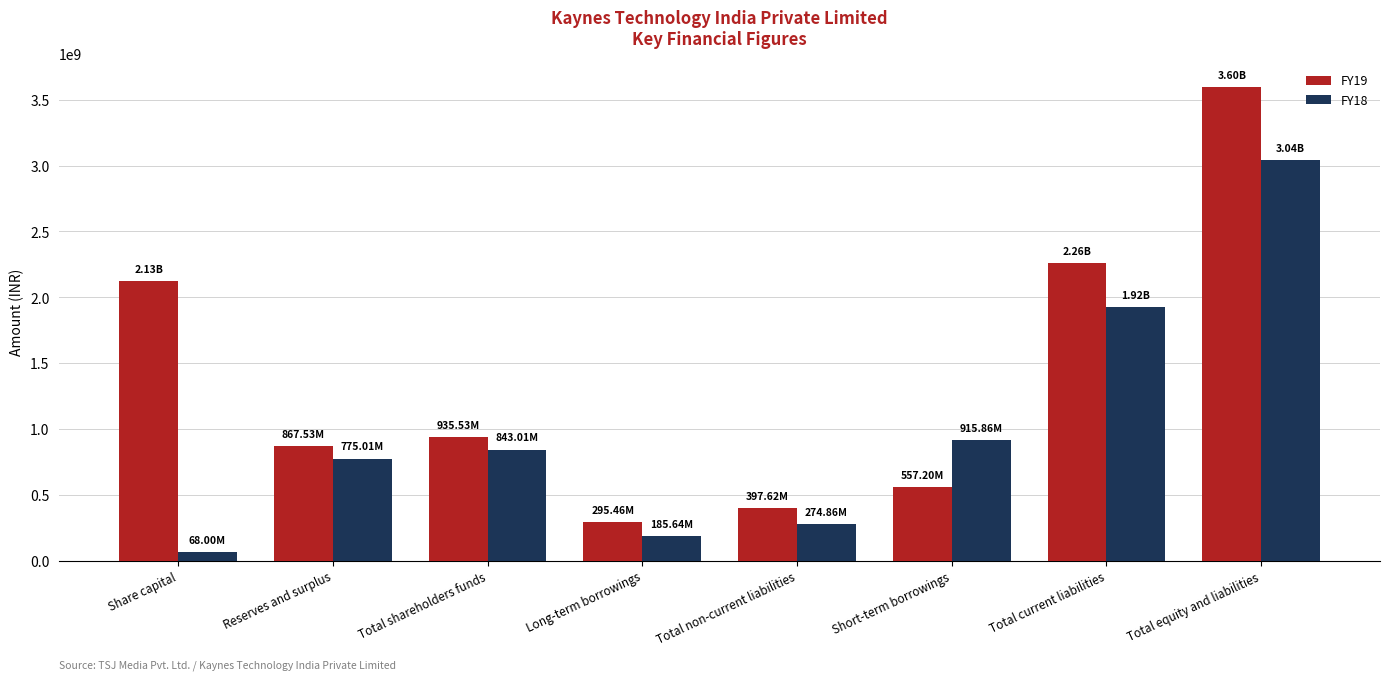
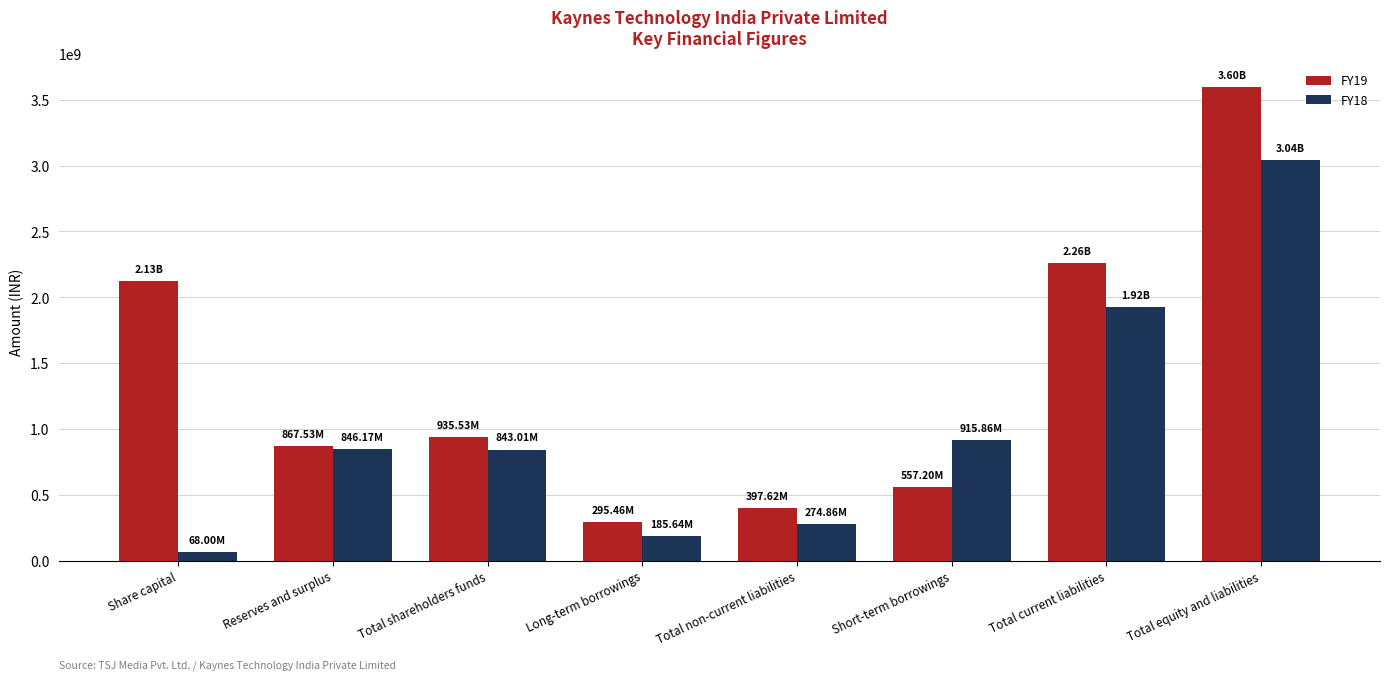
  {
    "FY19": {
      "Share capital": "2.13B",
      "Reserves and surplus": "867.53M",
      "Total shareholders funds": "935.53M",
      "Long-term borrowings": "295.46M",
      "Total non-current liabilities": "397.62M",
      "Short-term borrowings": "557.20M",
      "Total current liabilities": "2.26B",
      "Total equity and liabilities": "3.60B"
    },
    "FY18": {
      "Share capital": "68.00M",
-     "Reserves and surplus": "775.01M",
+     "Reserves and surplus": "846.17M",
      "Total shareholders funds": "843.01M",
      "Long-term borrowings": "185.64M",
      "Total non-current liabilities": "274.86M",
      "Short-term borrowings": "915.86M",
      "Total current liabilities": "1.92B",
      "Total equity and liabilities": "3.04B"
    }
  }
